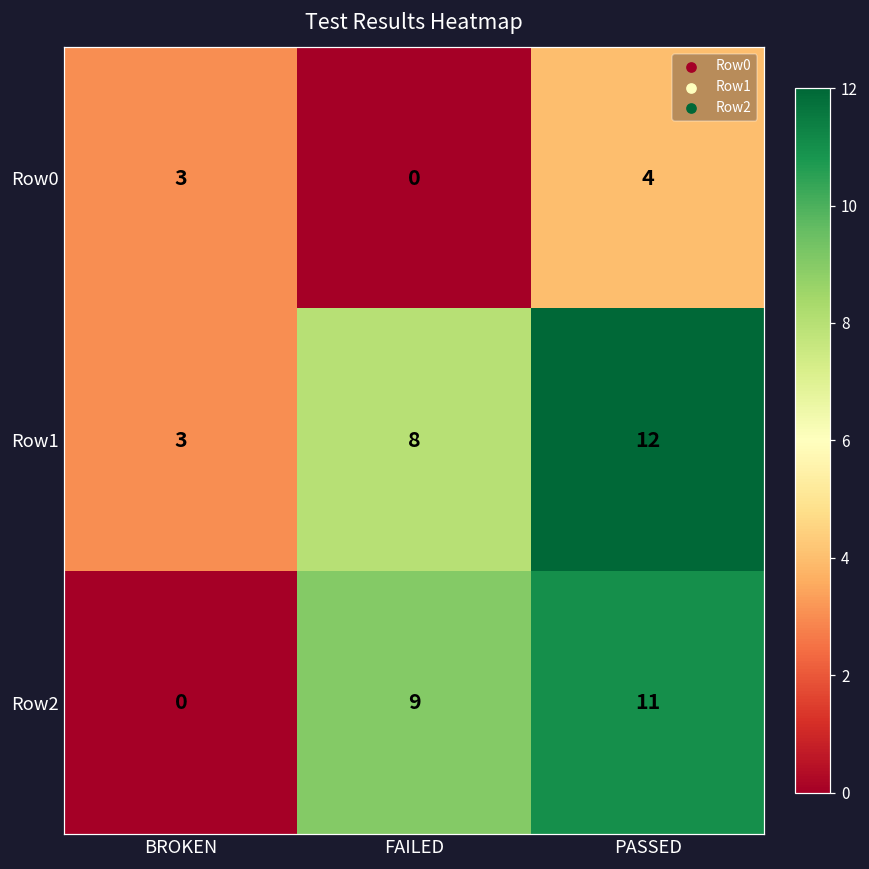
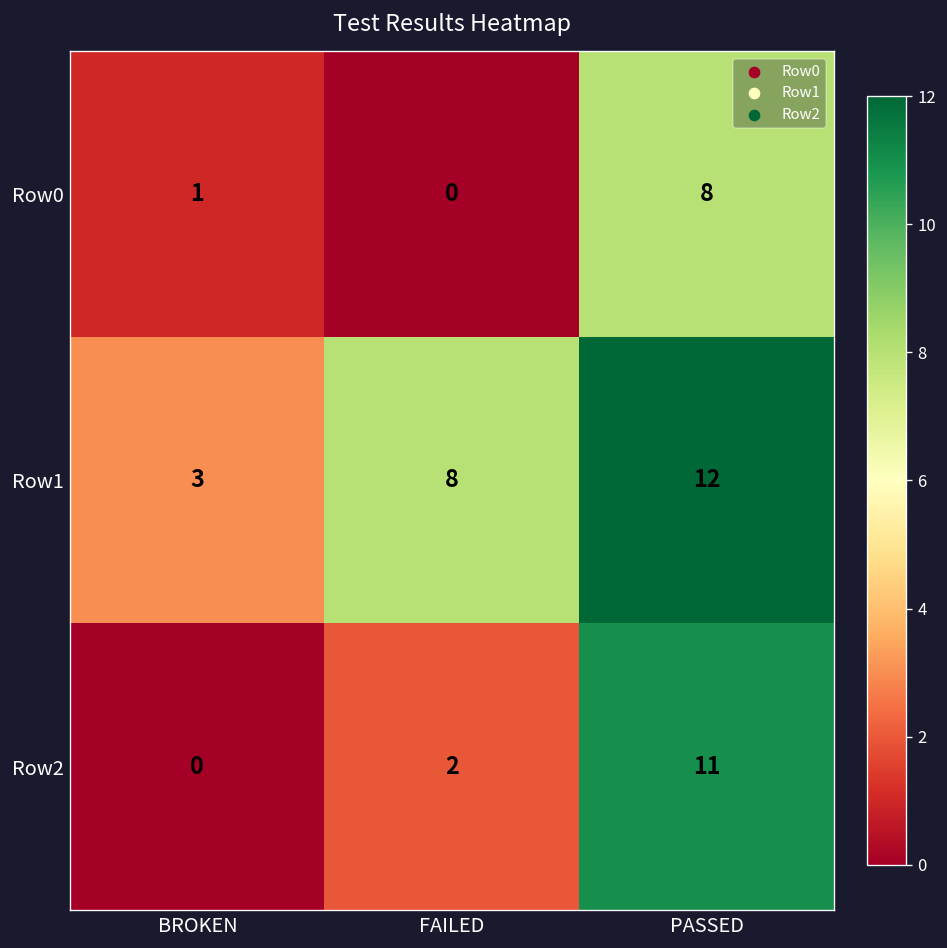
  {
    "Row0": {
-     "BROKEN": 3,
+     "BROKEN": 1,
      "FAILED": 0,
-     "PASSED": 4
+     "PASSED": 8
    },
    "Row1": {
      "BROKEN": 3,
      "FAILED": 8,
      "PASSED": 12
    },
    "Row2": {
      "BROKEN": 0,
-     "FAILED": 9,
+     "FAILED": 2,
      "PASSED": 11
    }
  }
